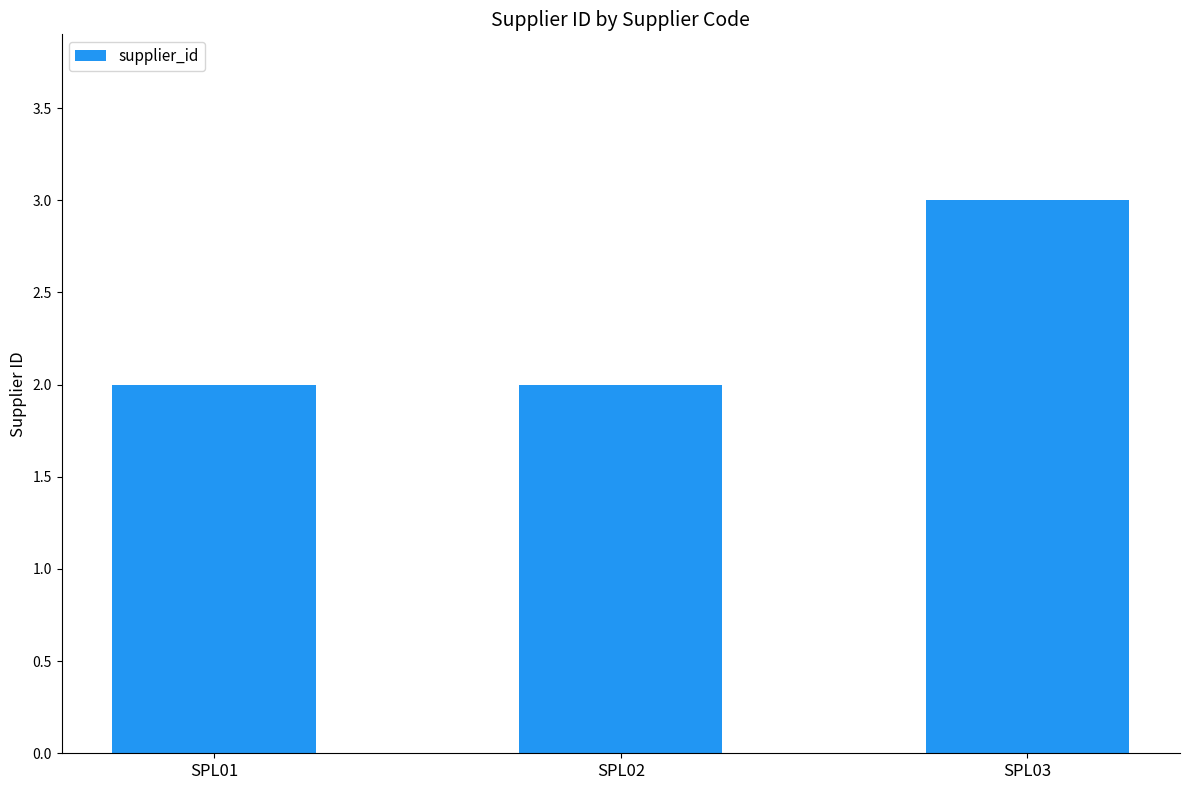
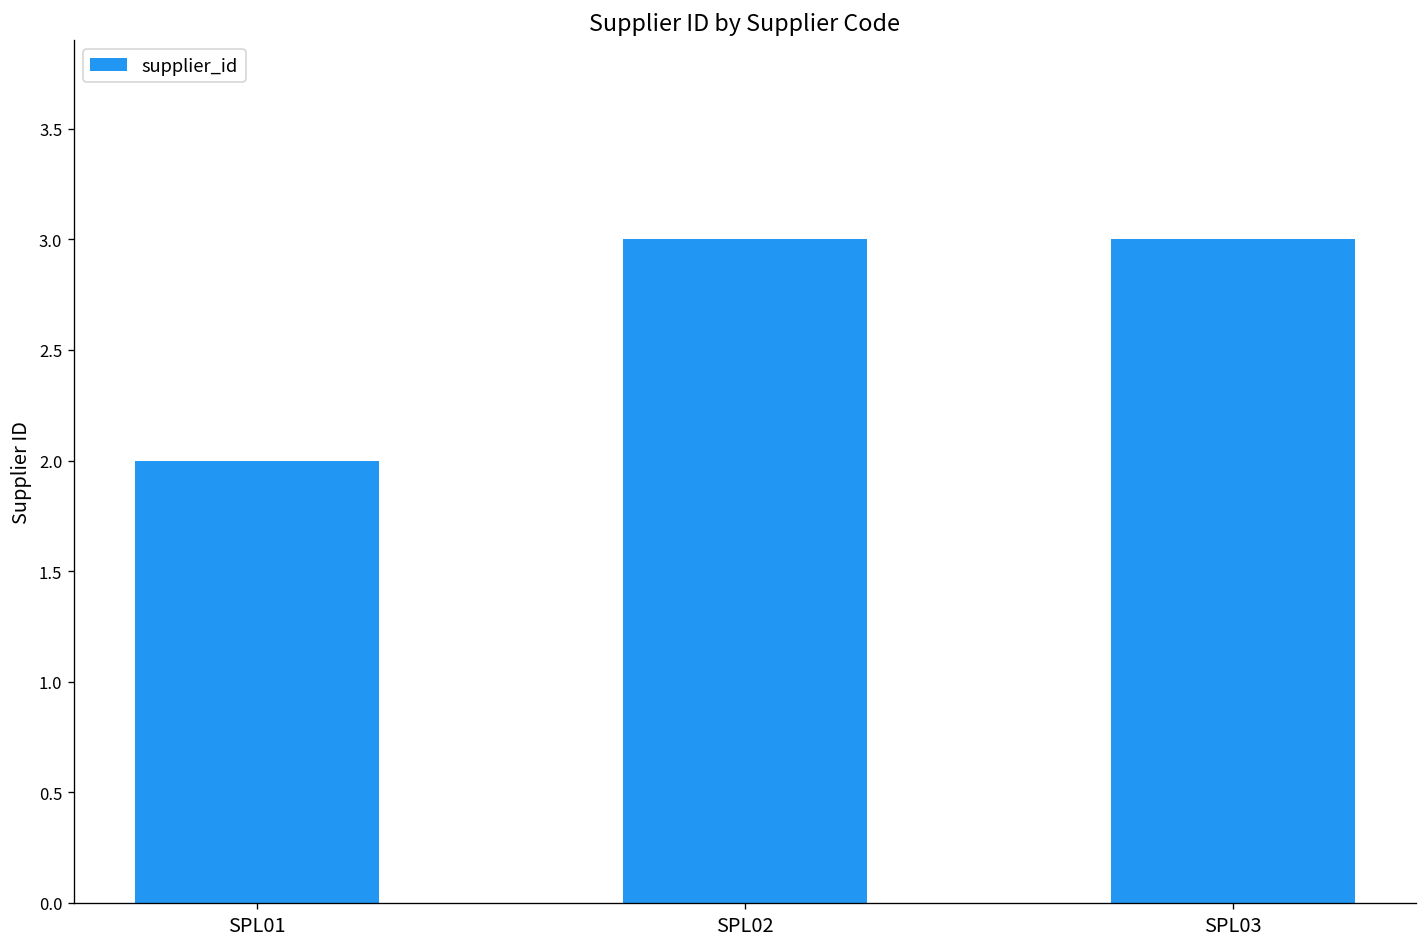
  {
    "SPL01": 2,
-   "SPL02": 2,
+   "SPL02": 3,
    "SPL03": 3
  }
